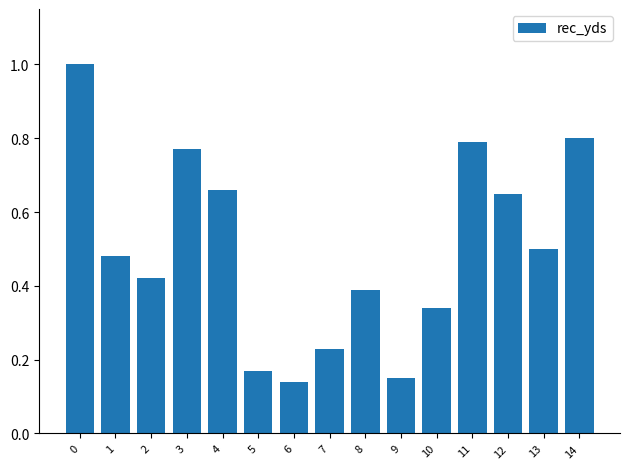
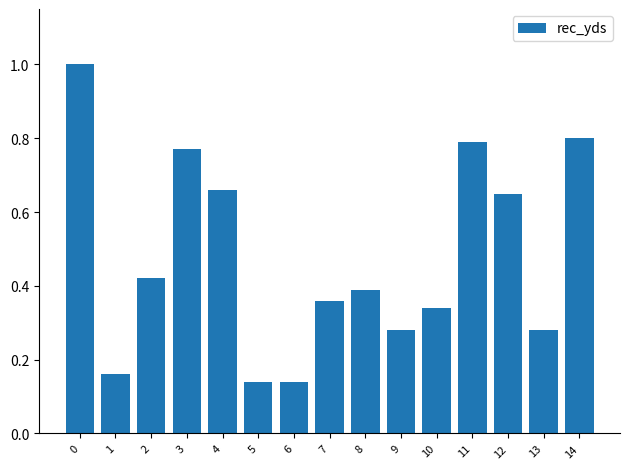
  {
    "0": 1.00,
-   "1": 0.48,
+   "1": 0.16,
    "2": 0.42,
    "3": 0.77,
    "4": 0.66,
-   "5": 0.17,
+   "5": 0.14,
    "6": 0.14,
-   "7": 0.23,
+   "7": 0.36,
    "8": 0.39,
-   "9": 0.15,
+   "9": 0.28,
    "10": 0.34,
    "11": 0.79,
    "12": 0.65,
-   "13": 0.50,
+   "13": 0.28,
    "14": 0.80
  }
